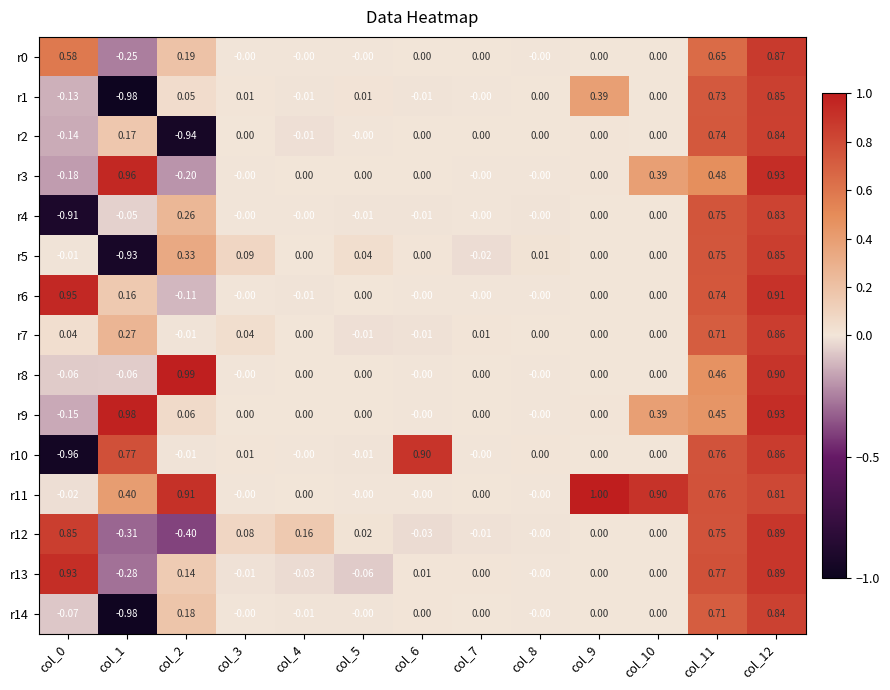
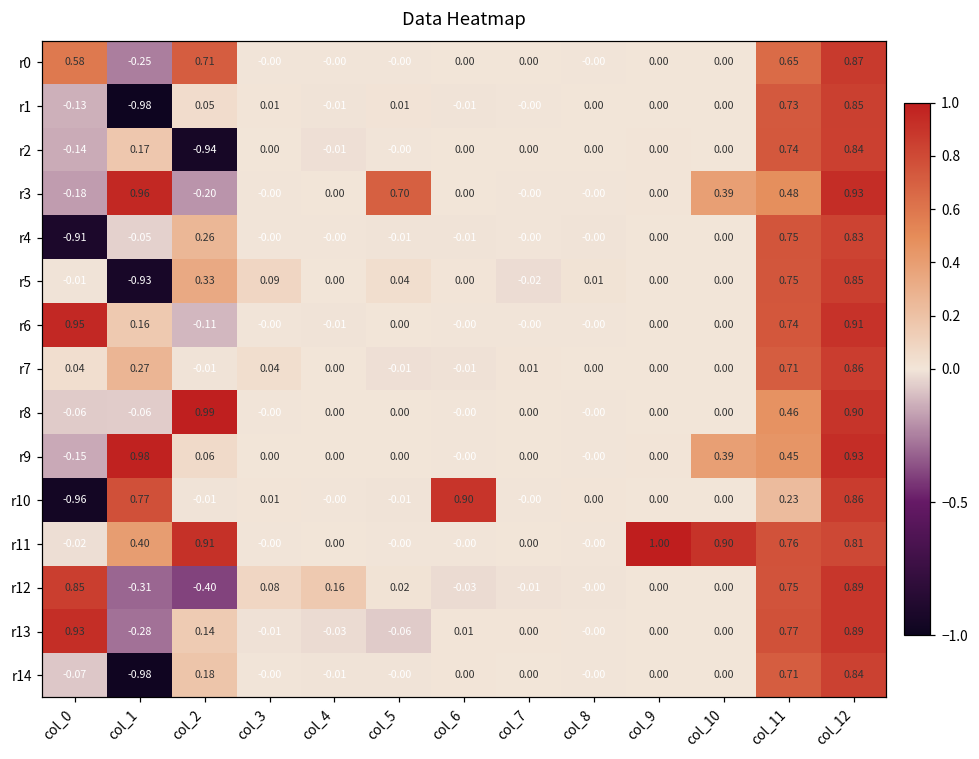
  {
    "r0": {
      "col_0": 0.58,
      "col_1": -0.25,
-     "col_2": 0.19,
+     "col_2": 0.71,
      "col_6": 0.00,
      "col_7": 0.00,
      "col_9": 0.00,
      "col_10": 0.00,
      "col_11": 0.65,
      "col_12": 0.87
    },
    "r1": {
      "col_0": -0.13,
      "col_1": -0.98,
      "col_2": 0.05,
      "col_3": 0.01,
      "col_5": 0.01,
      "col_8": 0.00,
-     "col_9": 0.39,
+     "col_9": 0.00,
      "col_10": 0.00,
      "col_11": 0.73,
      "col_12": 0.85
    },
    "r2": {
      "col_0": -0.14,
      "col_1": 0.17,
      "col_2": -0.94,
      "col_3": 0.00,
      "col_6": 0.00,
      "col_7": 0.00,
      "col_8": 0.00,
      "col_9": 0.00,
      "col_10": 0.00,
      "col_11": 0.74,
      "col_12": 0.84
    },
    "r3": {
      "col_0": -0.18,
      "col_1": 0.96,
      "col_2": -0.20,
      "col_4": 0.00,
-     "col_5": 0.00,
+     "col_5": 0.70,
      "col_6": 0.00,
      "col_9": 0.00,
      "col_10": 0.39,
      "col_11": 0.48,
      "col_12": 0.93
    },
    "r4": {
      "col_0": -0.91,
      "col_1": -0.05,
      "col_2": 0.26,
      "col_9": 0.00,
      "col_10": 0.00,
      "col_11": 0.75,
      "col_12": 0.83
    },
    "r5": {
      "col_1": -0.93,
      "col_2": 0.33,
      "col_3": 0.09,
      "col_4": 0.00,
      "col_5": 0.04,
      "col_6": 0.00,
      "col_8": 0.01,
      "col_9": 0.00,
      "col_10": 0.00,
      "col_11": 0.75,
      "col_12": 0.85
    },
    "r6": {
      "col_0": 0.95,
      "col_1": 0.16,
      "col_2": -0.11,
      "col_5": 0.00,
      "col_9": 0.00,
      "col_10": 0.00,
      "col_11": 0.74,
      "col_12": 0.91
    },
    "r7": {
      "col_0": 0.04,
      "col_1": 0.27,
      "col_3": 0.04,
      "col_4": 0.00,
      "col_7": 0.01,
      "col_8": 0.00,
      "col_9": 0.00,
      "col_10": 0.00,
      "col_11": 0.71,
      "col_12": 0.86
    },
    "r8": {
      "col_0": -0.06,
      "col_1": -0.06,
      "col_2": 0.99,
      "col_4": 0.00,
      "col_5": 0.00,
      "col_7": 0.00,
      "col_9": 0.00,
      "col_10": 0.00,
      "col_11": 0.46,
      "col_12": 0.90
    },
    "r9": {
      "col_0": -0.15,
      "col_1": 0.98,
      "col_2": 0.06,
      "col_3": 0.00,
      "col_4": 0.00,
      "col_5": 0.00,
      "col_7": 0.00,
      "col_9": 0.00,
      "col_10": 0.39,
      "col_11": 0.45,
      "col_12": 0.93
    },
    "r10": {
      "col_0": -0.96,
      "col_1": 0.77,
      "col_3": 0.01,
      "col_6": 0.90,
      "col_8": 0.00,
      "col_9": 0.00,
      "col_10": 0.00,
-     "col_11": 0.76,
+     "col_11": 0.23,
      "col_12": 0.86
    },
    "r11": {
      "col_1": 0.40,
      "col_2": 0.91,
      "col_4": 0.00,
      "col_7": 0.00,
      "col_9": 1.00,
      "col_10": 0.90,
      "col_11": 0.76,
      "col_12": 0.81
    },
    "r12": {
      "col_0": 0.85,
      "col_1": -0.31,
      "col_2": -0.40,
      "col_3": 0.08,
      "col_4": 0.16,
      "col_5": 0.02,
      "col_9": 0.00,
      "col_10": 0.00,
      "col_11": 0.75,
      "col_12": 0.89
    },
    "r13": {
      "col_0": 0.93,
      "col_1": -0.28,
      "col_2": 0.14,
      "col_5": -0.06,
      "col_6": 0.01,
      "col_7": 0.00,
      "col_9": 0.00,
      "col_10": 0.00,
      "col_11": 0.77,
      "col_12": 0.89
    },
    "r14": {
      "col_0": -0.07,
      "col_1": -0.98,
      "col_2": 0.18,
      "col_6": 0.00,
      "col_7": 0.00,
      "col_9": 0.00,
      "col_10": 0.00,
      "col_11": 0.71,
      "col_12": 0.84
    }
  }
